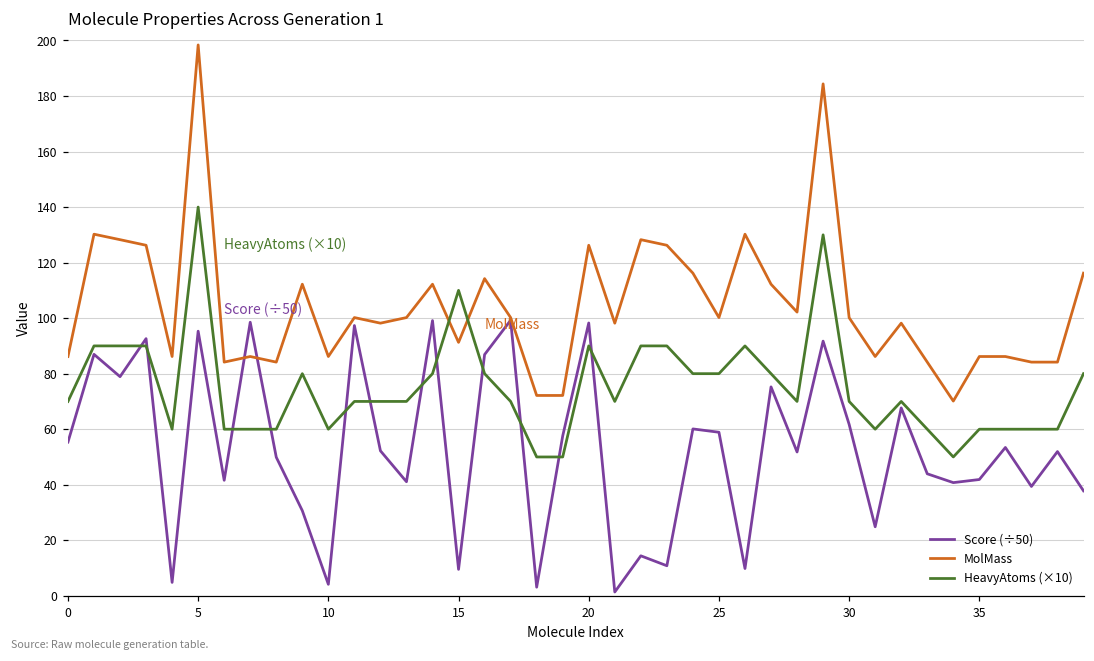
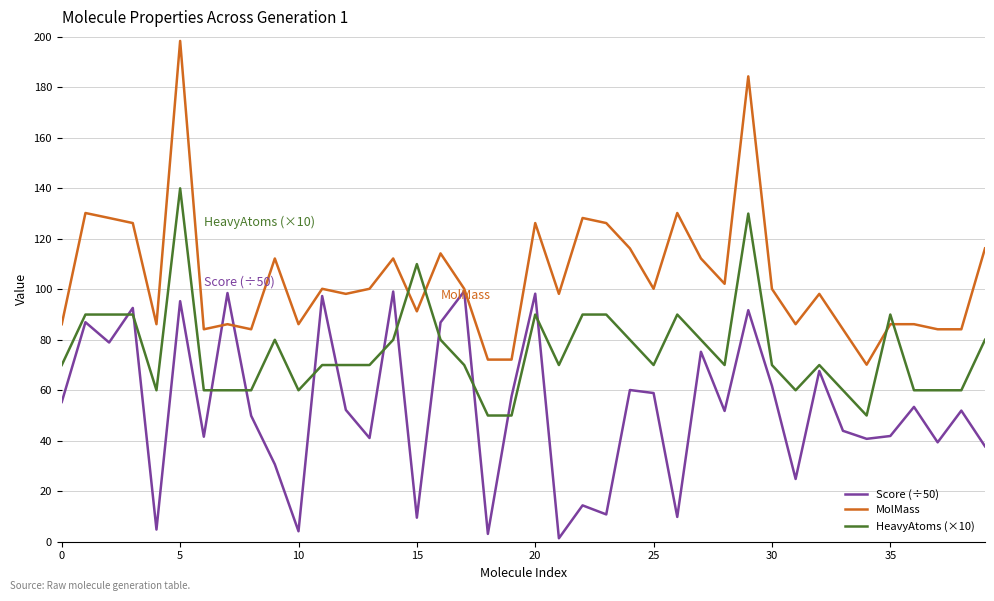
  {
    "Score (÷50)": {
      "0": 55,
      "5": 95,
      "10": 4,
      "15": 10,
      "20": 98,
      "25": 59,
      "30": 62,
      "35": 42
    },
    "MolMass": {
      "0": 86,
      "5": 198,
      "10": 86,
      "15": 91,
      "20": 126,
      "25": 100,
      "30": 100,
      "35": 86
    },
    "HeavyAtoms (×10)": {
      "0": 70,
      "5": 140,
      "10": 60,
      "15": 110,
      "20": 90,
-     "25": 80,
+     "25": 70,
      "30": 70,
-     "35": 60
+     "35": 90
    }
  }
